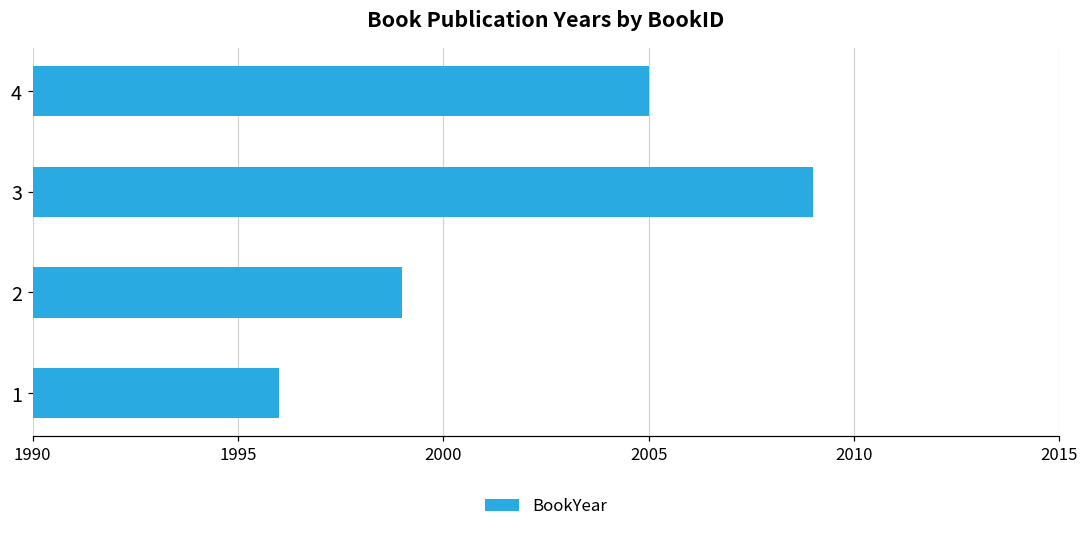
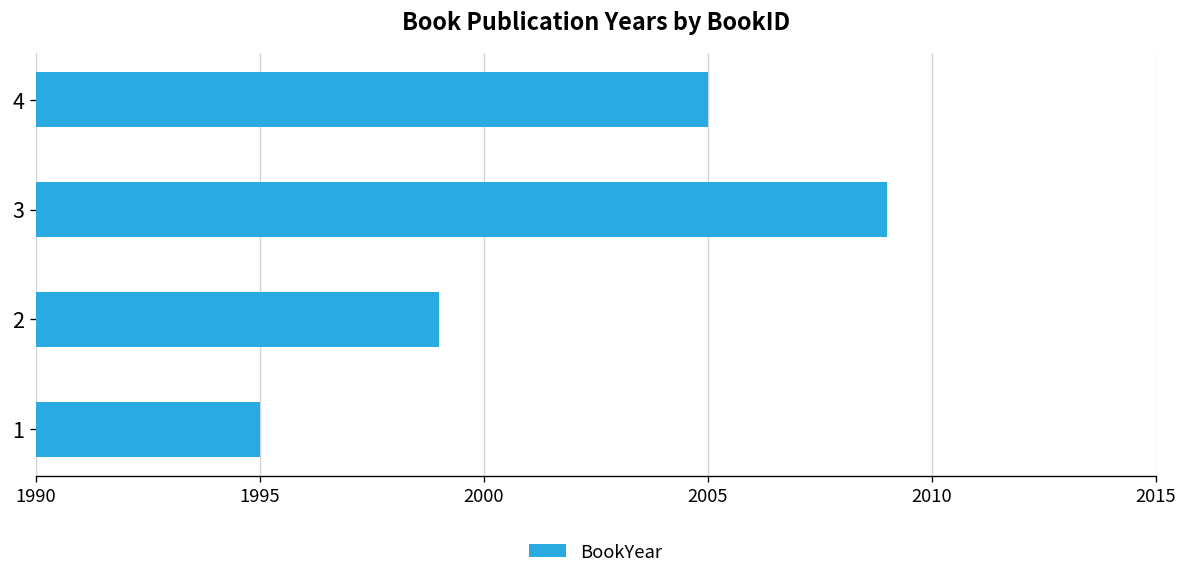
  {
    "4": 2005,
    "3": 2009,
    "2": 1999,
-   "1": 1996
+   "1": 1995
  }
